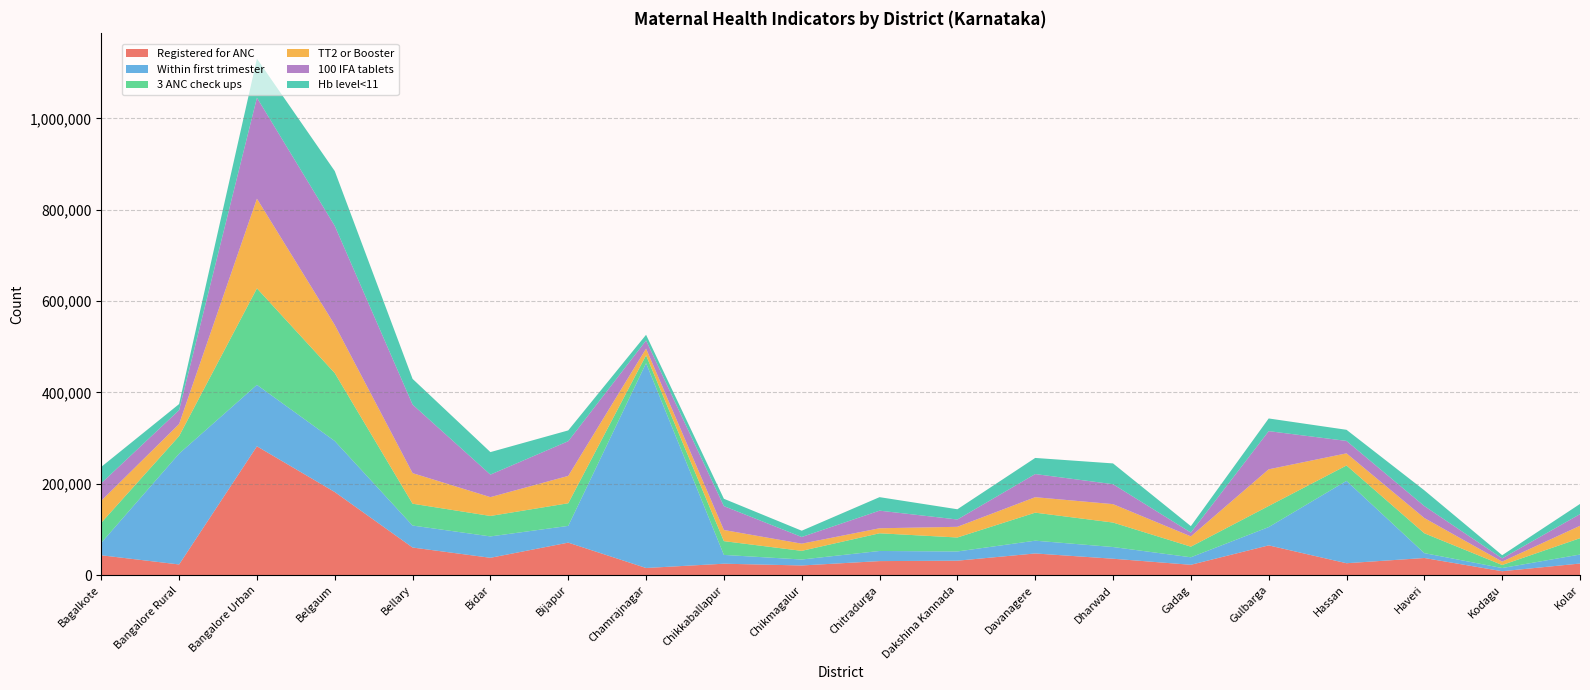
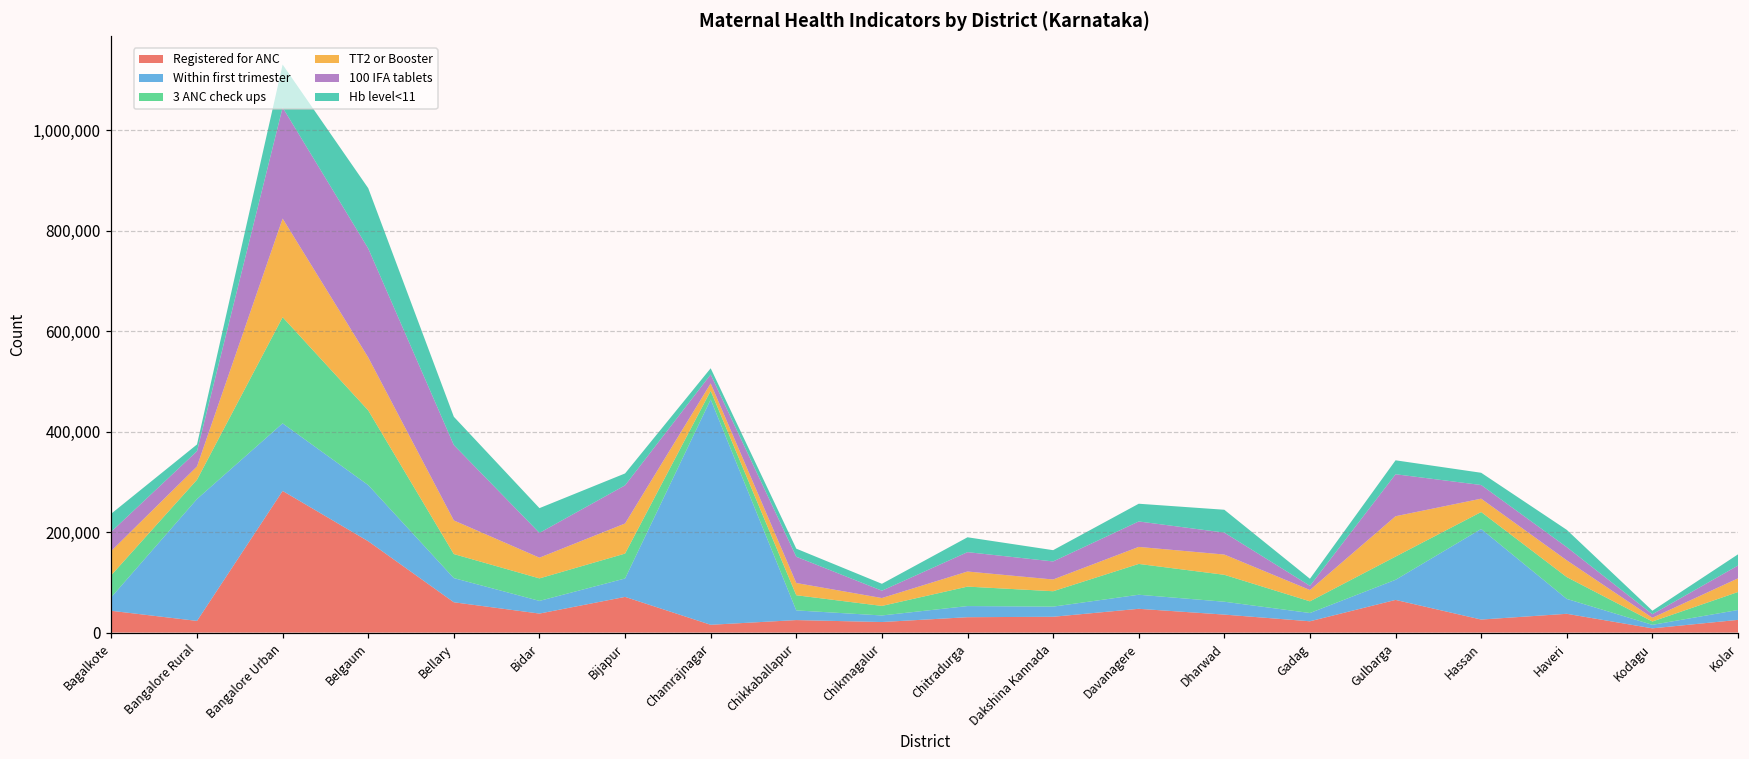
  {
    "Registered for ANC": {
      "Bagalkote": "40,000",
      "Bangalore Rural": "20,000",
      "Bangalore Urban": "280,000",
      "Belgaum": "180,000",
      "Bellary": "60,000",
      "Bidar": "40,000",
      "Bijapur": "70,000",
      "Chamrajnagar": "20,000",
      "Chikkaballapur": "20,000",
      "Chikmagalur": "20,000",
      "Chitradurga": "30,000",
      "Dakshina Kannada": "30,000",
      "Davanagere": "50,000",
      "Dharwad": "40,000",
      "Gadag": "20,000",
      "Gulbarga": "70,000",
      "Hassan": "30,000",
      "Haveri": "40,000",
      "Kodagu": "10,000",
      "Kolar": "30,000"
    },
    "Within first trimester": {
      "Bagalkote": "30,000",
      "Bangalore Rural": "240,000",
      "Bangalore Urban": "130,000",
      "Belgaum": "110,000",
      "Bellary": "50,000",
-     "Bidar": "50,000",
+     "Bidar": "30,000",
      "Bijapur": "40,000",
      "Chamrajnagar": "450,000",
      "Chikkaballapur": "20,000",
      "Chikmagalur": "10,000",
      "Chitradurga": "20,000",
      "Dakshina Kannada": "20,000",
      "Davanagere": "30,000",
      "Dharwad": "30,000",
      "Gadag": "20,000",
      "Gulbarga": "40,000",
      "Hassan": "180,000",
-     "Haveri": "10,000",
+     "Haveri": "30,000",
      "Kodagu": "10,000",
      "Kolar": "20,000"
    },
    "TT2 or Booster": {
      "Bagalkote": "50,000",
      "Bangalore Rural": "30,000",
      "Bangalore Urban": "200,000",
      "Belgaum": "110,000",
      "Bellary": "70,000",
      "Bidar": "40,000",
      "Bijapur": "60,000",
      "Chamrajnagar": "10,000",
      "Chikkaballapur": "20,000",
      "Chikmagalur": "20,000",
-     "Chitradurga": "10,000",
+     "Chitradurga": "30,000",
      "Dakshina Kannada": "20,000",
      "Davanagere": "30,000",
      "Dharwad": "40,000",
      "Gadag": "20,000",
      "Gulbarga": "80,000",
      "Hassan": "30,000",
      "Haveri": "30,000",
      "Kodagu": "10,000",
      "Kolar": "30,000"
    },
    "100 IFA tablets": {
      "Bagalkote": "40,000",
      "Bangalore Rural": "30,000",
      "Bangalore Urban": "220,000",
      "Belgaum": "220,000",
      "Bellary": "150,000",
      "Bidar": "50,000",
      "Bijapur": "80,000",
      "Chamrajnagar": "20,000",
      "Chikkaballapur": "50,000",
      "Chikmagalur": "10,000",
      "Chitradurga": "40,000",
-     "Dakshina Kannada": "20,000",
+     "Dakshina Kannada": "40,000",
      "Davanagere": "50,000",
      "Dharwad": "40,000",
      "Gadag": "10,000",
      "Gulbarga": "80,000",
      "Hassan": "30,000",
      "Haveri": "30,000",
      "Kodagu": "10,000",
      "Kolar": "30,000"
    }
  }
